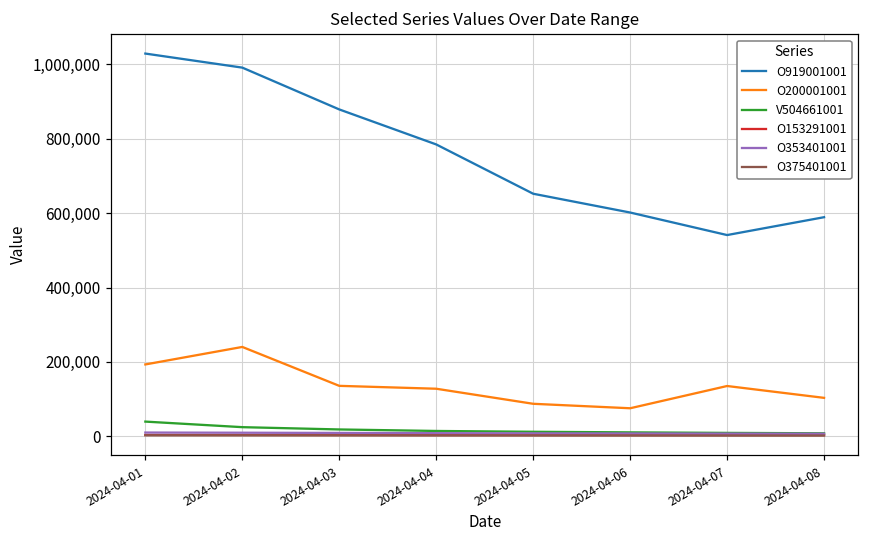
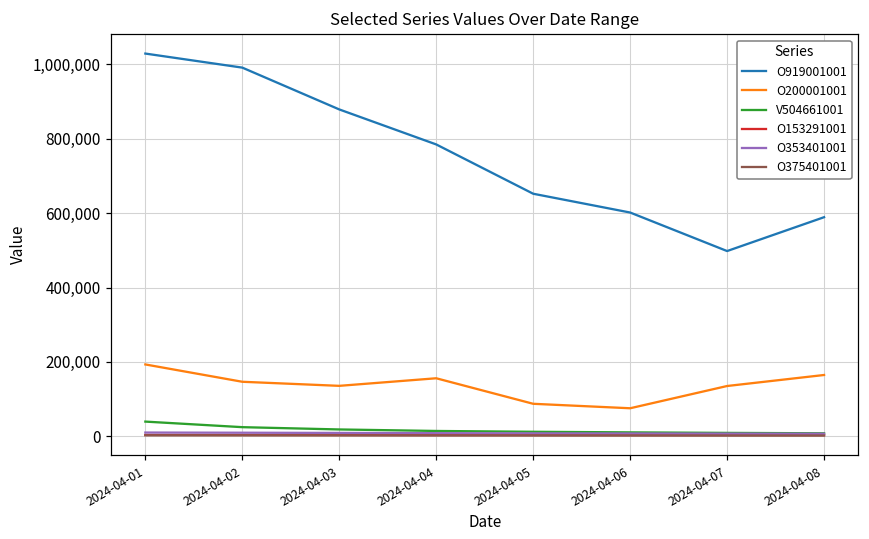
  {
    "O919001001": {
      "2024-04-01": "1,030,000",
      "2024-04-02": "990,000",
      "2024-04-03": "880,000",
      "2024-04-04": "780,000",
      "2024-04-05": "650,000",
      "2024-04-06": "600,000",
-     "2024-04-07": "540,000",
+     "2024-04-07": "500,000",
      "2024-04-08": "590,000"
    },
    "O200001001": {
      "2024-04-01": "190,000",
-     "2024-04-02": "240,000",
+     "2024-04-02": "150,000",
      "2024-04-03": "140,000",
-     "2024-04-04": "130,000",
+     "2024-04-04": "160,000",
      "2024-04-05": "90,000",
      "2024-04-06": "80,000",
      "2024-04-07": "140,000",
-     "2024-04-08": "100,000"
+     "2024-04-08": "160,000"
    },
    "V504661001": {
      "2024-04-01": "40,000",
      "2024-04-02": "20,000",
      "2024-04-03": "20,000"
    }
  }
